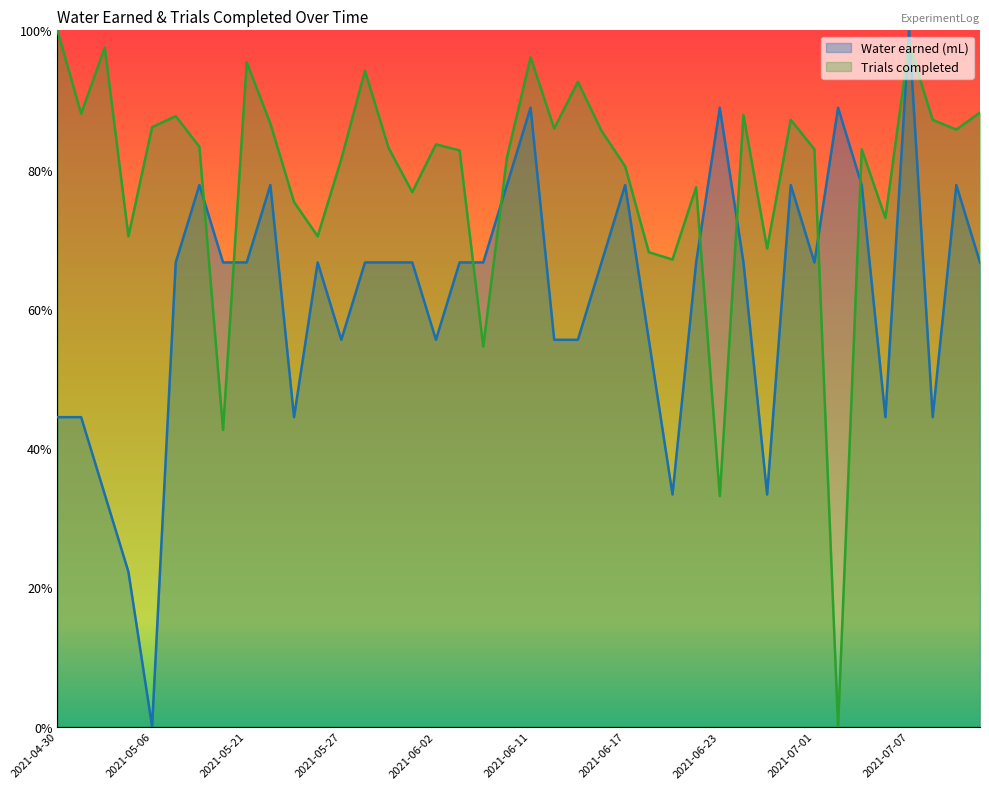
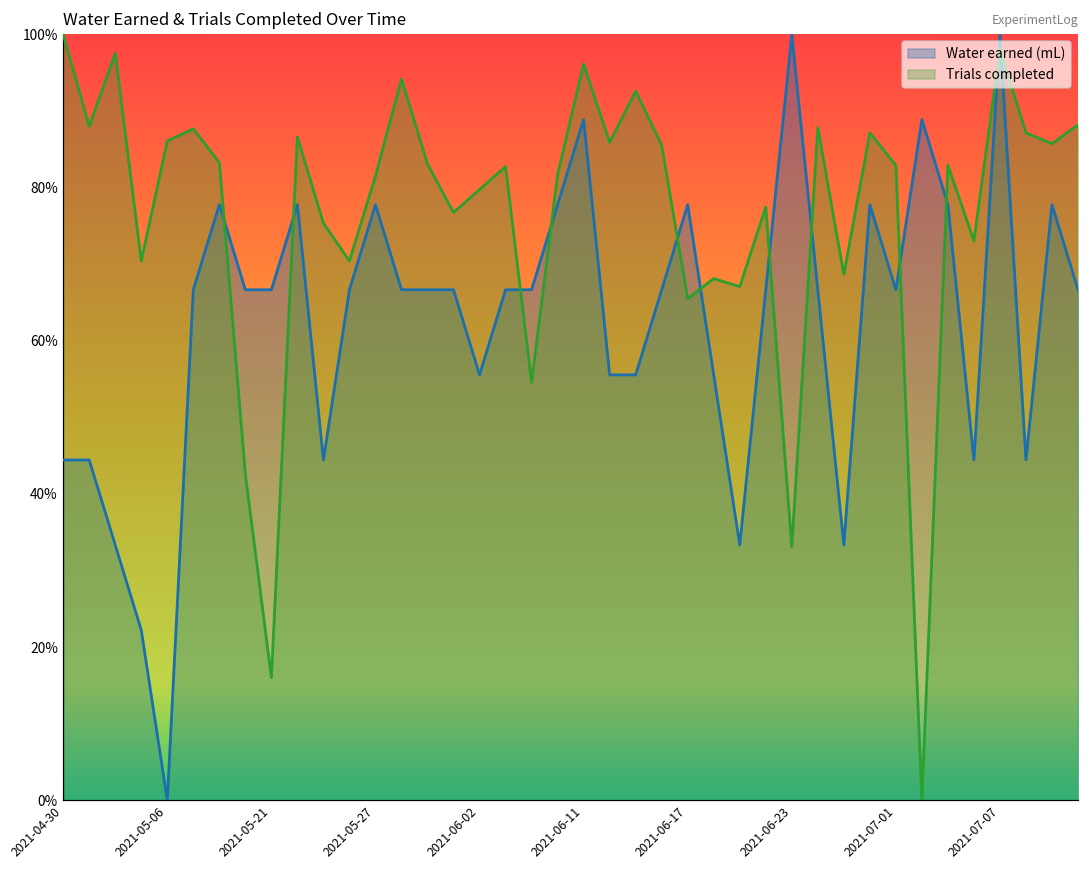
  {
    "Water earned (mL)": {
      "2021-04-30": "44%",
      "2021-05-06": "0%",
      "2021-05-21": "67%",
-     "2021-05-27": "56%",
+     "2021-05-27": "78%",
      "2021-06-02": "56%",
      "2021-06-11": "89%",
      "2021-06-17": "78%",
-     "2021-06-23": "89%",
+     "2021-06-23": "100%",
      "2021-07-07": "100%"
    },
    "Trials completed": {
      "2021-04-30": "100%",
      "2021-05-06": "86%",
-     "2021-05-21": "95%",
+     "2021-05-21": "16%",
      "2021-05-27": "82%",
-     "2021-06-02": "84%",
+     "2021-06-02": "80%",
      "2021-06-11": "96%",
-     "2021-06-17": "80%",
+     "2021-06-17": "65%",
      "2021-06-23": "33%"
    }
  }
